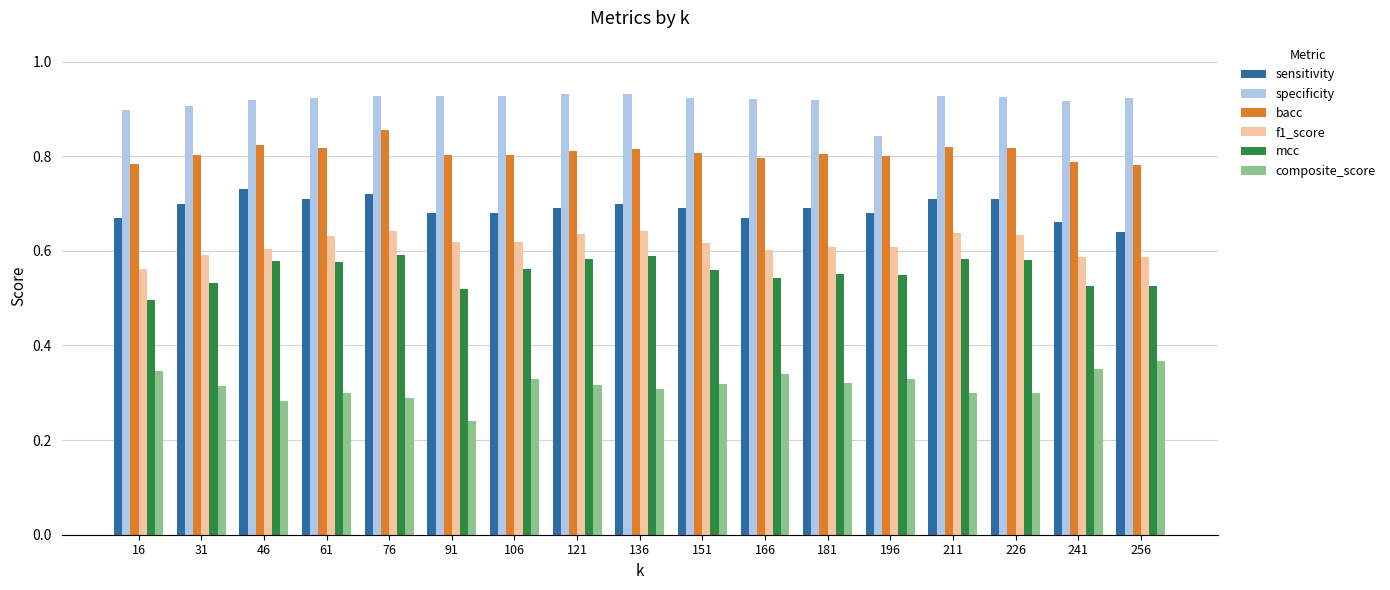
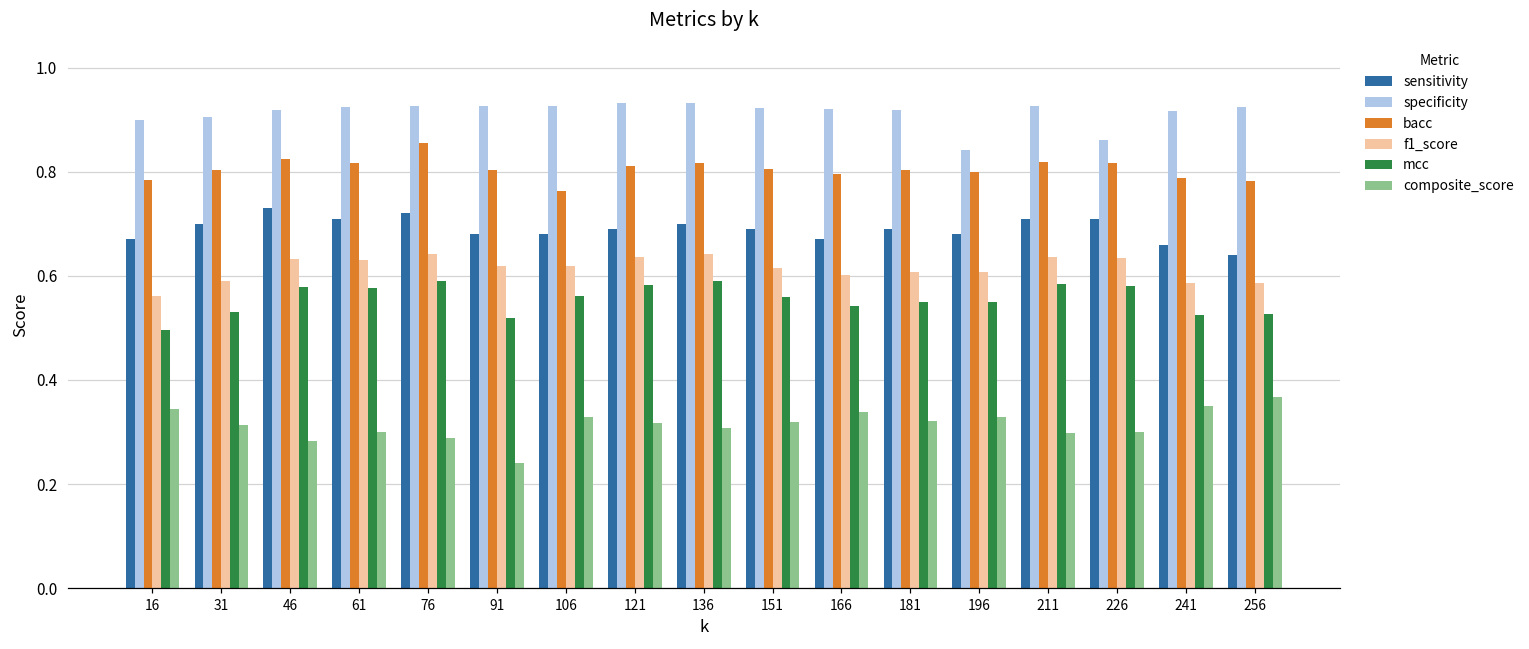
  {
    "sensitivity": {
      "16": 0.67,
      "31": 0.70,
      "46": 0.73,
      "61": 0.71,
      "76": 0.72,
      "91": 0.68,
      "106": 0.68,
      "121": 0.69,
      "136": 0.70,
      "151": 0.69,
      "166": 0.67,
      "181": 0.69,
      "196": 0.68,
      "211": 0.71,
      "226": 0.71,
      "241": 0.66,
      "256": 0.64
    },
    "specificity": {
      "16": 0.90,
      "31": 0.91,
      "46": 0.92,
      "61": 0.92,
      "76": 0.93,
      "91": 0.93,
      "106": 0.93,
      "121": 0.93,
      "136": 0.93,
      "151": 0.92,
      "166": 0.92,
      "181": 0.92,
      "196": 0.84,
      "211": 0.93,
-     "226": 0.93,
+     "226": 0.86,
      "241": 0.92,
      "256": 0.92
    },
    "bacc": {
      "16": 0.78,
      "31": 0.80,
      "46": 0.82,
      "61": 0.82,
      "76": 0.86,
      "91": 0.80,
-     "106": 0.80,
+     "106": 0.76,
      "121": 0.81,
      "136": 0.82,
      "151": 0.81,
      "166": 0.80,
      "181": 0.80,
      "196": 0.80,
      "211": 0.82,
      "226": 0.82,
      "241": 0.79,
      "256": 0.78
    },
    "f1_score": {
      "16": 0.56,
      "31": 0.59,
-     "46": 0.60,
+     "46": 0.63,
      "61": 0.63,
      "76": 0.64,
      "91": 0.62,
      "106": 0.62,
      "121": 0.64,
      "136": 0.64,
      "151": 0.62,
      "166": 0.60,
      "181": 0.61,
      "196": 0.61,
      "211": 0.64,
      "226": 0.63,
      "241": 0.59,
      "256": 0.59
    },
    "mcc": {
      "16": 0.50,
      "31": 0.53,
      "46": 0.58,
      "61": 0.58,
      "76": 0.59,
      "91": 0.52,
      "106": 0.56,
      "121": 0.58,
      "136": 0.59,
      "151": 0.56,
      "166": 0.54,
      "181": 0.55,
      "196": 0.55,
      "211": 0.58,
      "226": 0.58,
      "241": 0.53,
      "256": 0.53
    },
    "composite_score": {
      "16": 0.35,
      "31": 0.31,
      "46": 0.28,
      "61": 0.30,
      "76": 0.29,
      "91": 0.24,
      "106": 0.33,
      "121": 0.32,
      "136": 0.31,
      "151": 0.32,
      "166": 0.34,
      "181": 0.32,
      "196": 0.33,
      "211": 0.30,
      "226": 0.30,
      "241": 0.35,
      "256": 0.37
    }
  }
